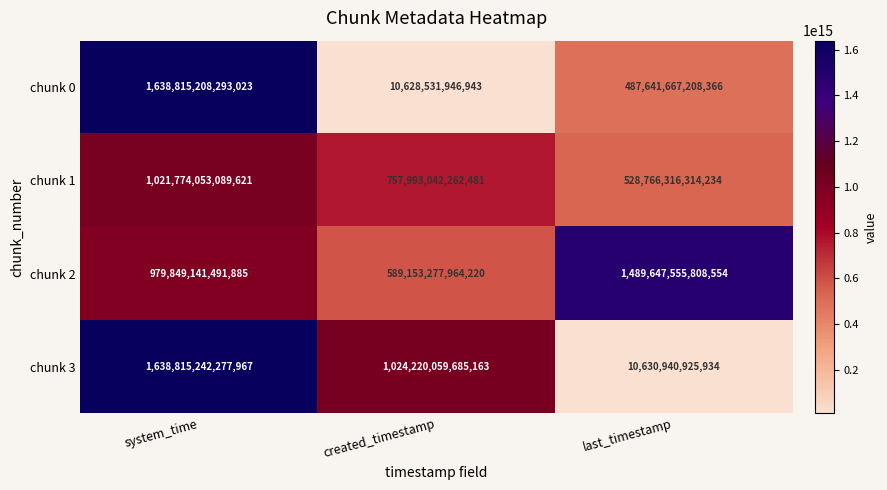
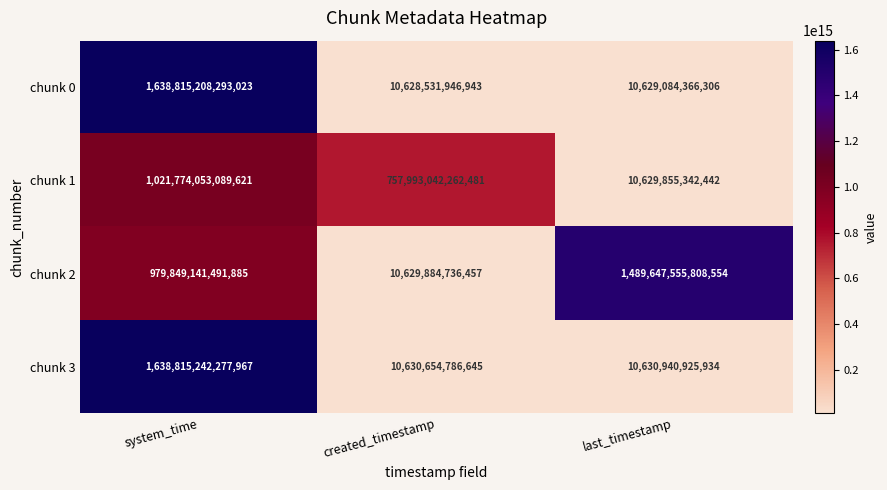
  {
    "chunk 0": {
      "system_time": "1,638,815,208,293,023",
      "created_timestamp": "10,628,531,946,943",
-     "last_timestamp": "487,641,667,208,366"
+     "last_timestamp": "10,629,084,366,306"
    },
    "chunk 1": {
      "system_time": "1,021,774,053,089,621",
      "created_timestamp": "757,993,042,262,481",
-     "last_timestamp": "528,766,316,314,234"
+     "last_timestamp": "10,629,855,342,442"
    },
    "chunk 2": {
      "system_time": "979,849,141,491,885",
-     "created_timestamp": "589,153,277,964,220",
+     "created_timestamp": "10,629,884,736,457",
      "last_timestamp": "1,489,647,555,808,554"
    },
    "chunk 3": {
      "system_time": "1,638,815,242,277,967",
-     "created_timestamp": "1,024,220,059,685,163",
+     "created_timestamp": "10,630,654,786,645",
      "last_timestamp": "10,630,940,925,934"
    }
  }
